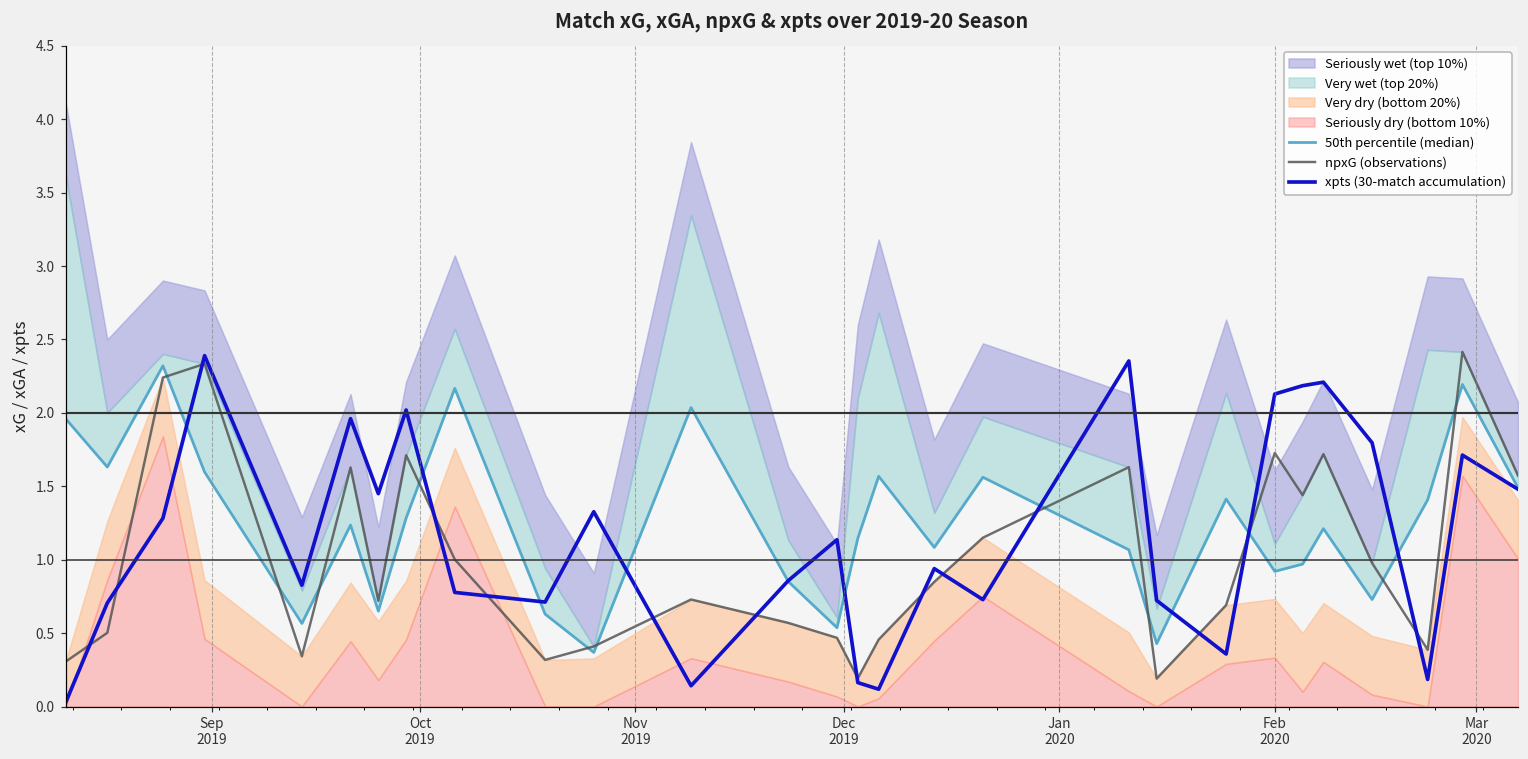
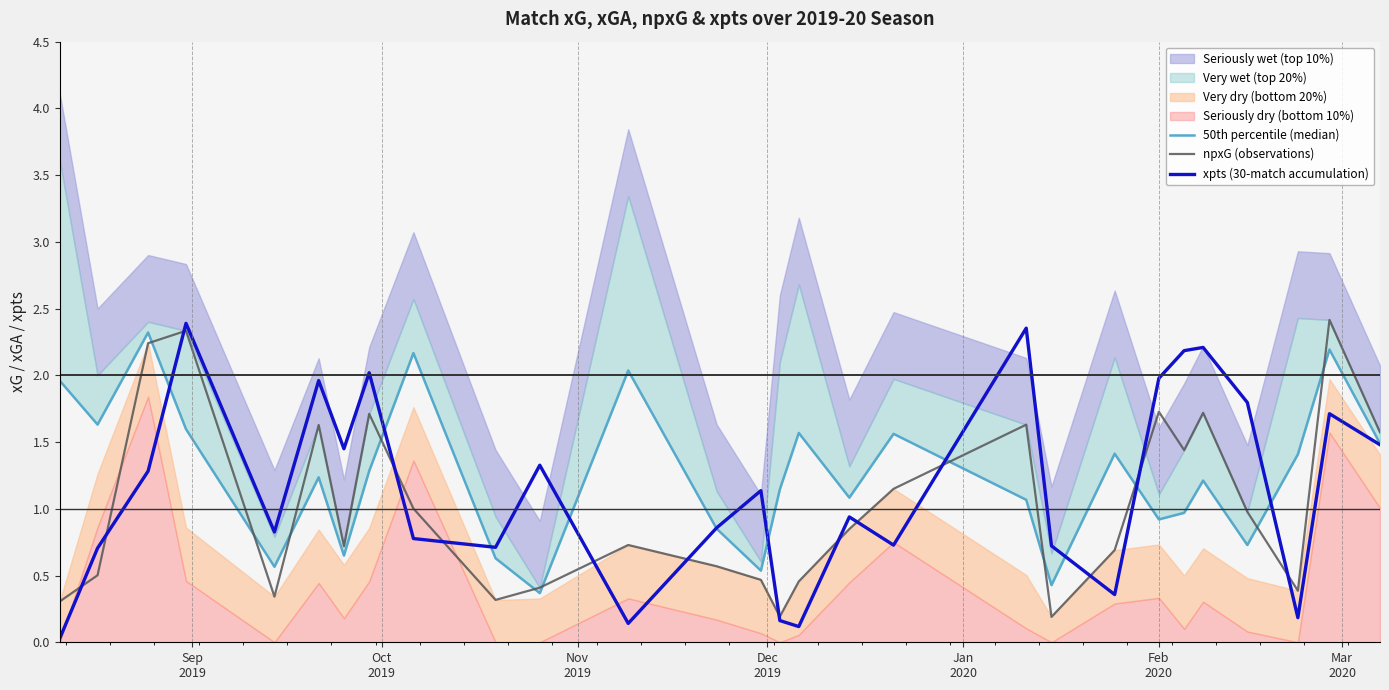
  {
    "50th percentile (median)": {
      "Feb 2020": 0.92
    },
    "npxG (observations)": {
      "Feb 2020": 1.73
    },
    "xpts (30-match accumulation)": {
-     "Feb 2020": 2.13
+     "Feb 2020": 1.98
    }
  }
